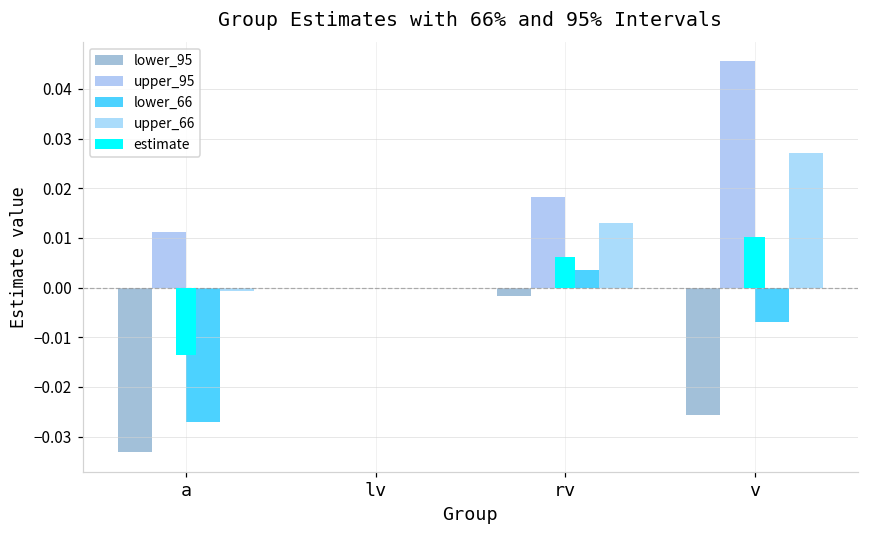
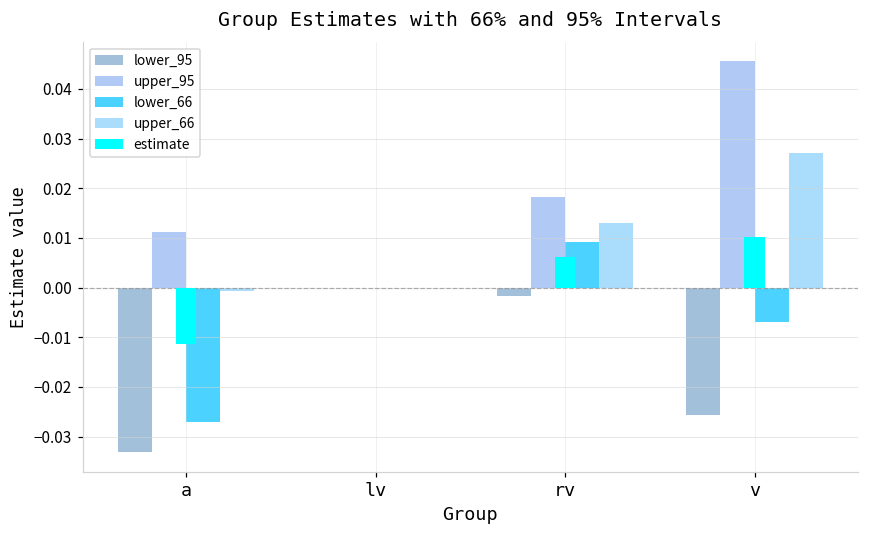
  {
    "lower_66": {
      "a": -0.027,
      "lv": 0.000,
-     "rv": 0.003,
+     "rv": 0.009,
      "v": -0.007
    },
    "estimate": {
-     "a": -0.014,
+     "a": -0.011,
      "lv": 0.000,
      "rv": 0.006,
      "v": 0.010
    }
  }
